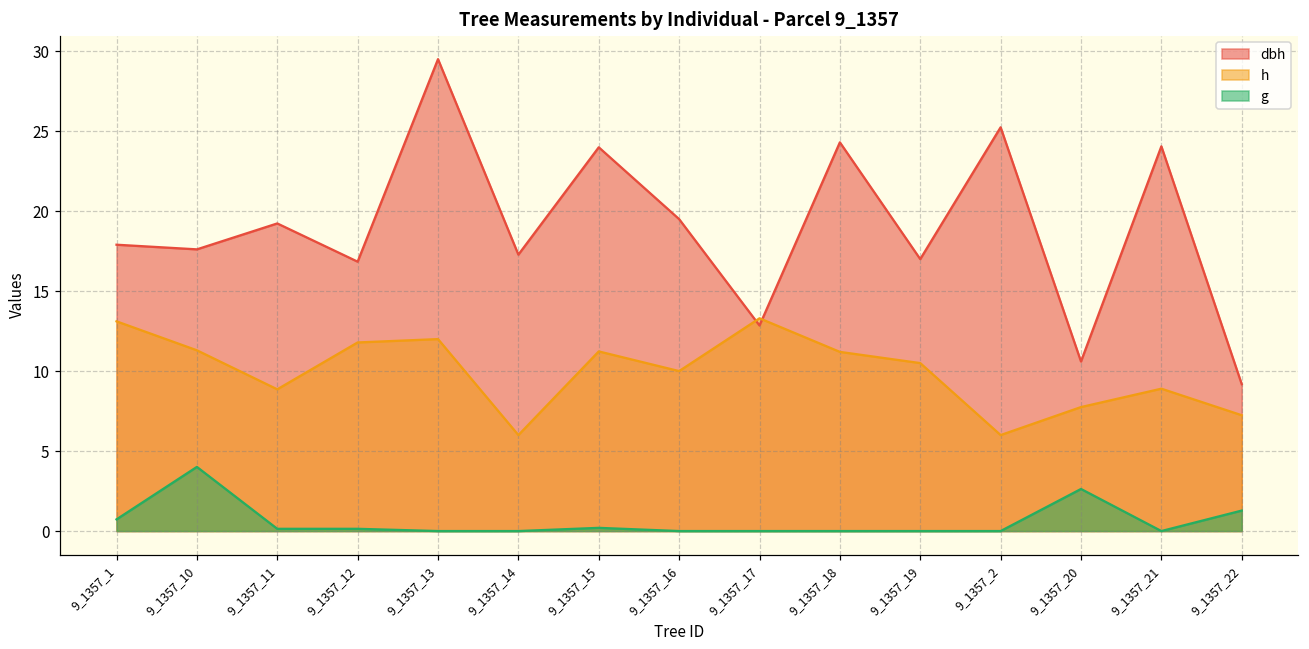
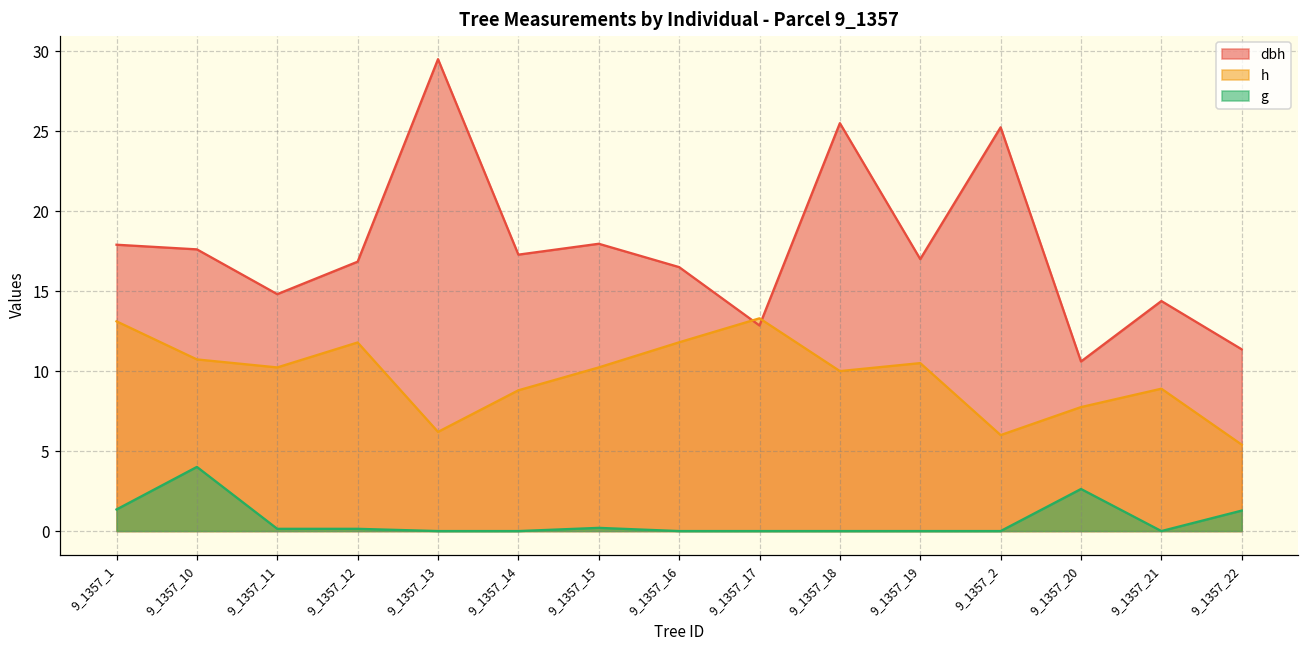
  {
    "dbh": {
      "9_1357_1": 17.9,
      "9_1357_10": 17.6,
-     "9_1357_11": 19.2,
+     "9_1357_11": 14.8,
      "9_1357_12": 16.8,
      "9_1357_13": 29.5,
      "9_1357_14": 17.3,
-     "9_1357_15": 24.0,
-     "9_1357_16": 19.5,
+     "9_1357_15": 18.0,
+     "9_1357_16": 16.5,
      "9_1357_17": 12.9,
-     "9_1357_18": 24.3,
+     "9_1357_18": 25.5,
      "9_1357_19": 17.0,
      "9_1357_2": 25.2,
      "9_1357_20": 10.6,
-     "9_1357_21": 24.1,
-     "9_1357_22": 9.2
+     "9_1357_21": 14.4,
+     "9_1357_22": 11.4
    },
    "h": {
      "9_1357_1": 13.1,
-     "9_1357_10": 11.3,
-     "9_1357_11": 8.9,
+     "9_1357_10": 10.7,
+     "9_1357_11": 10.2,
      "9_1357_12": 11.8,
-     "9_1357_13": 12.0,
-     "9_1357_14": 6.0,
-     "9_1357_15": 11.2,
-     "9_1357_16": 10.0,
+     "9_1357_13": 6.2,
+     "9_1357_14": 8.8,
+     "9_1357_15": 10.2,
+     "9_1357_16": 11.8,
      "9_1357_17": 13.3,
-     "9_1357_18": 11.2,
+     "9_1357_18": 10.0,
      "9_1357_19": 10.5,
      "9_1357_2": 6.0,
      "9_1357_20": 7.8,
      "9_1357_21": 8.9,
-     "9_1357_22": 7.2
+     "9_1357_22": 5.4
    },
    "g": {
-     "9_1357_1": 0.7,
+     "9_1357_1": 1.4,
      "9_1357_10": 4.0,
      "9_1357_11": 0.1,
      "9_1357_12": 0.1,
      "9_1357_13": 0.0,
      "9_1357_14": 0.0,
      "9_1357_15": 0.2,
      "9_1357_16": 0.0,
      "9_1357_17": 0.0,
      "9_1357_18": 0.0,
      "9_1357_19": 0.0,
      "9_1357_2": 0.0,
      "9_1357_20": 2.6,
      "9_1357_21": 0.0,
      "9_1357_22": 1.3
    }
  }
